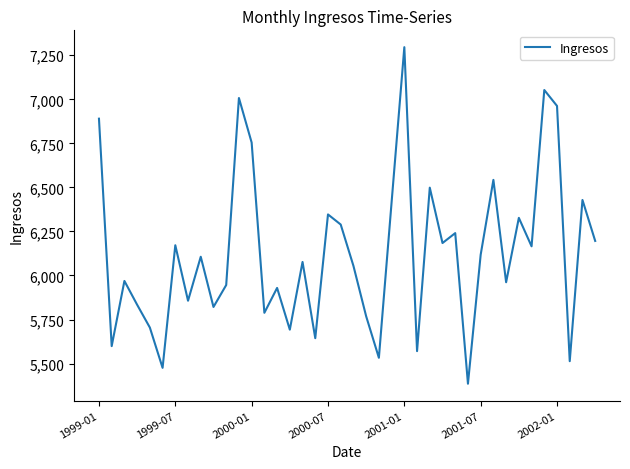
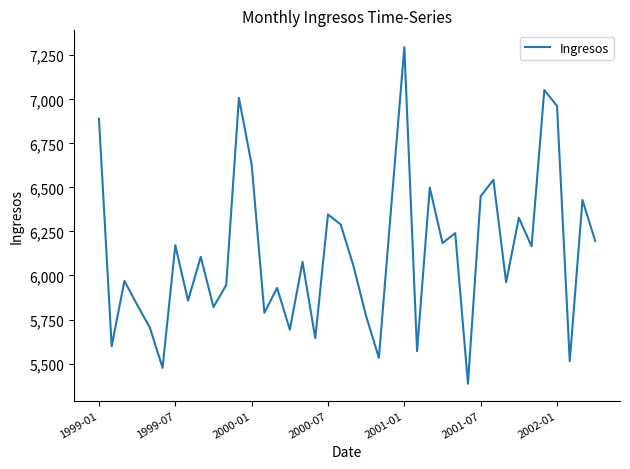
  {
    "1999-01": "6,890",
    "1999-07": "6,170",
-   "2000-01": "6,750",
+   "2000-01": "6,630",
    "2000-07": "6,350",
    "2001-01": "7,300",
-   "2001-07": "6,120",
+   "2001-07": "6,450",
    "2002-01": "6,960"
  }
